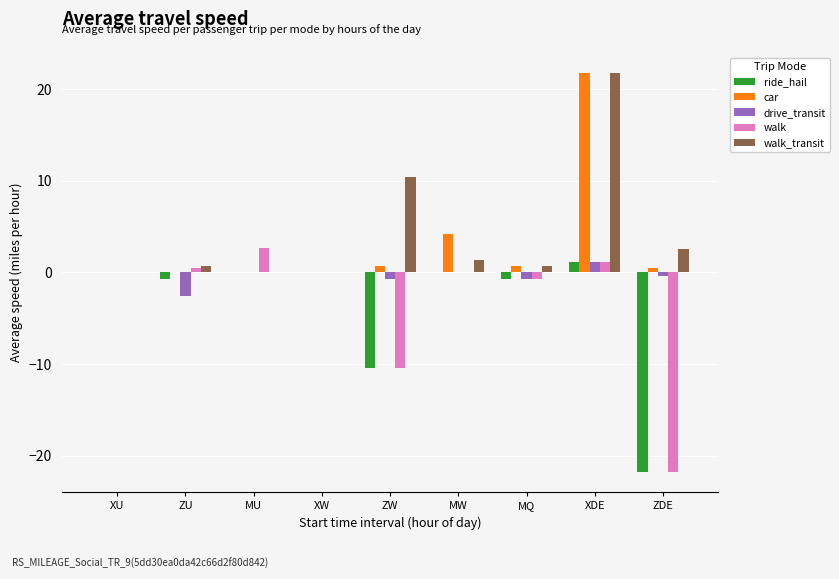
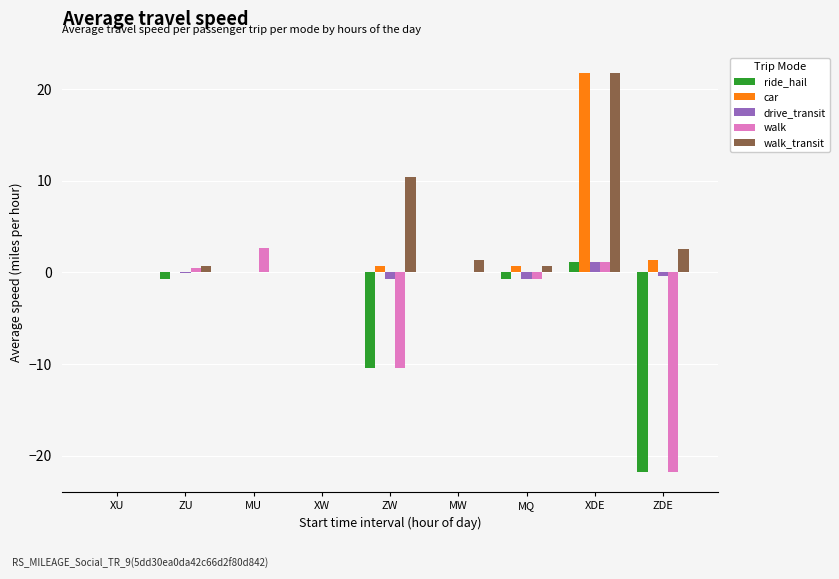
  {
    "ride_hail": {
      "ZU": -1,
      "ZW": -10,
      "MQ": -1,
      "XDE": 1,
      "ZDE": -22
    },
    "car": {
      "ZW": 1,
-     "MW": 4,
+     "MW": 0,
      "MQ": 1,
      "XDE": 22,
-     "ZDE": 0.5
+     "ZDE": 1.4
    },
    "drive_transit": {
-     "ZU": -3,
+     "ZU": 0,
      "ZW": -1,
      "MQ": -1,
      "XDE": 1,
      "ZDE": 0
    },
    "walk": {
      "ZU": 0,
      "MU": 3,
      "ZW": -10,
      "MQ": -1,
      "XDE": 1,
      "ZDE": -22
    },
    "walk_transit": {
      "ZU": 1,
      "ZW": 10,
      "MW": 1,
      "MQ": 1,
      "XDE": 22,
      "ZDE": 3
    }
  }
